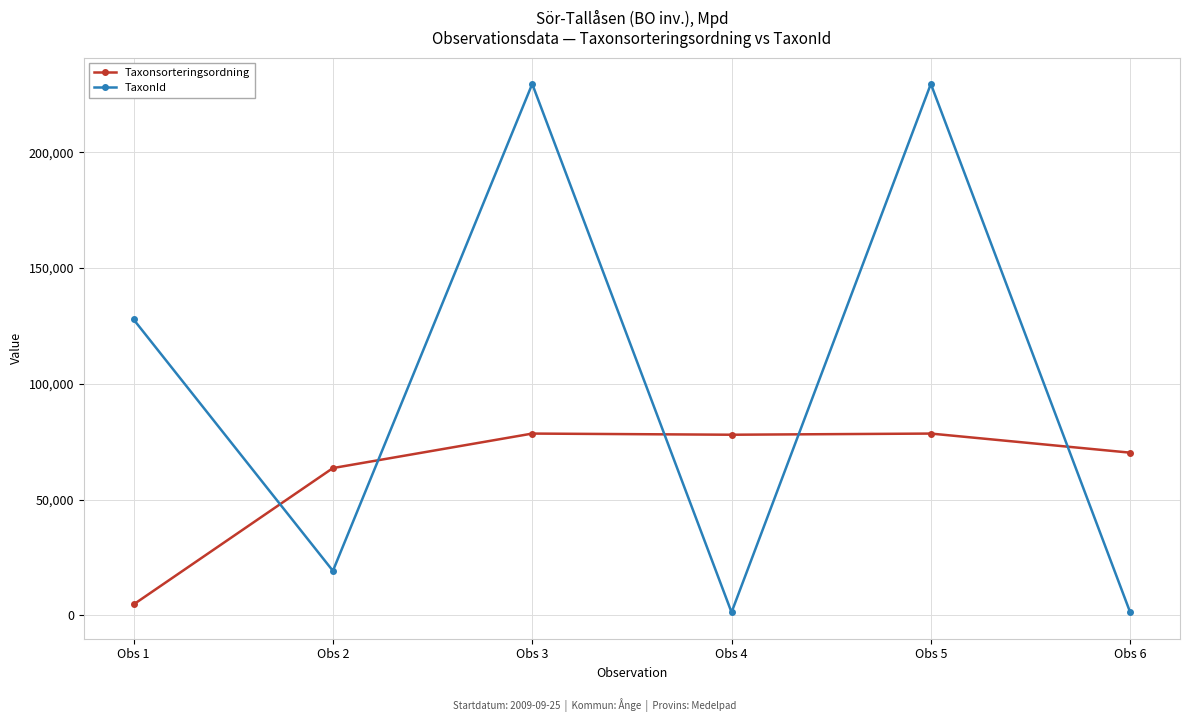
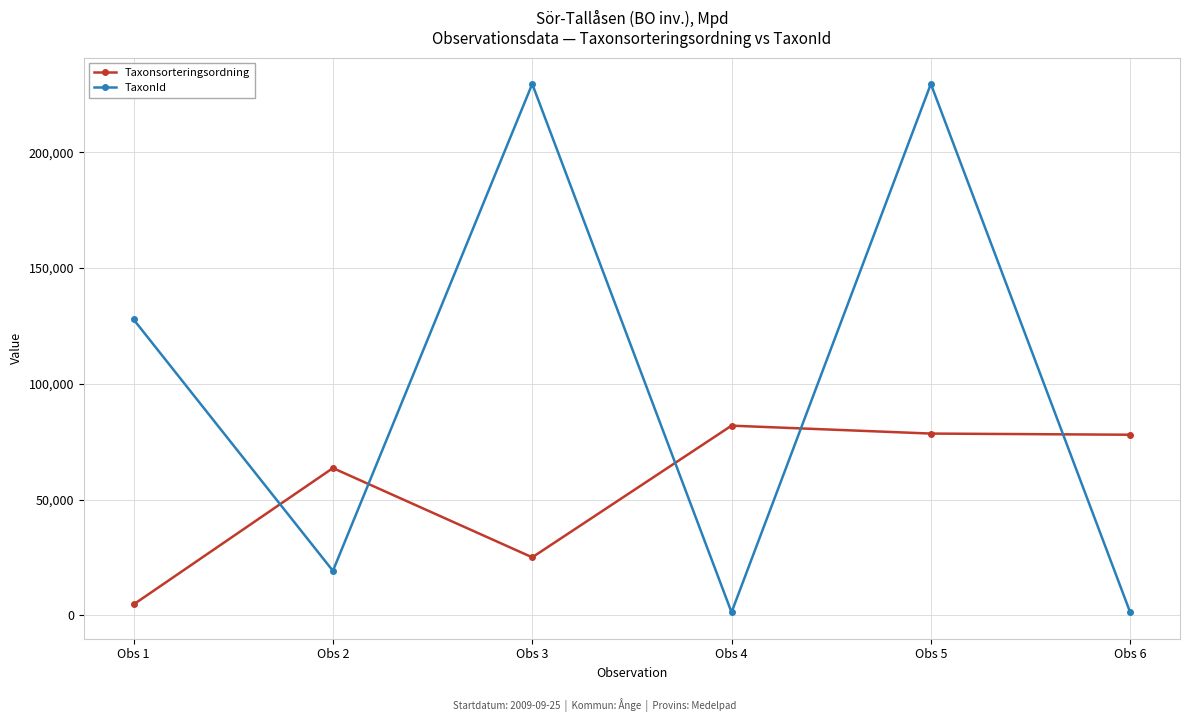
  {
    "Taxonsorteringsordning": {
      "Obs 1": "5,000",
      "Obs 2": "64,000",
-     "Obs 3": "79,000",
-     "Obs 4": "78,000",
+     "Obs 3": "25,000",
+     "Obs 4": "82,000",
      "Obs 5": "79,000",
-     "Obs 6": "70,000"
+     "Obs 6": "78,000"
    },
    "TaxonId": {
      "Obs 1": "128,000",
      "Obs 2": "19,000",
      "Obs 3": "229,000",
      "Obs 4": "1,000",
      "Obs 5": "229,000",
      "Obs 6": "1,000"
    }
  }
